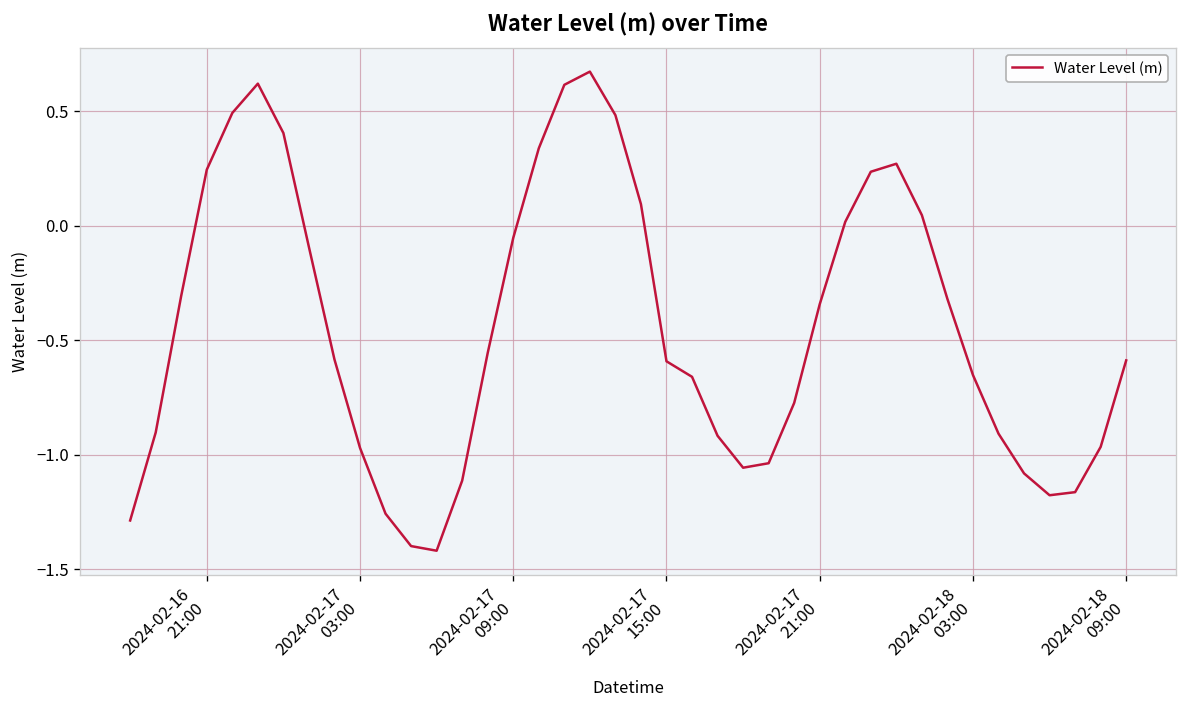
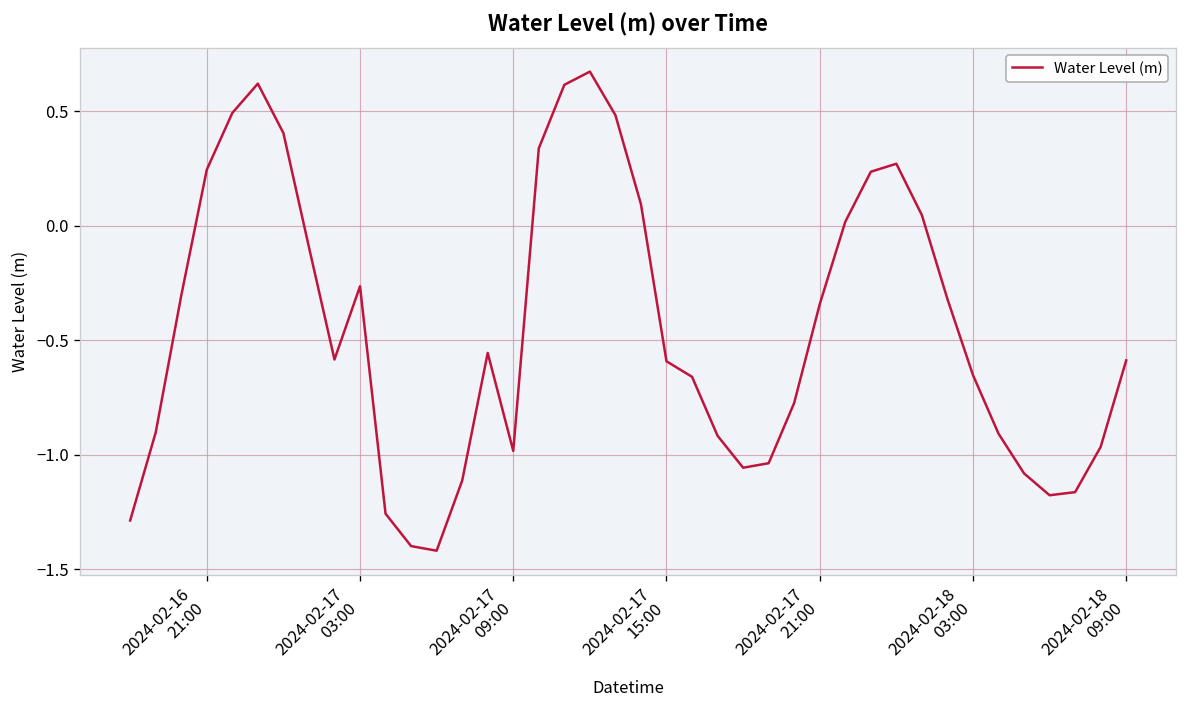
  {
    "2024-02-16 21:00": 0.24,
-   "2024-02-17 03:00": -0.97,
-   "2024-02-17 09:00": -0.05,
+   "2024-02-17 03:00": -0.26,
+   "2024-02-17 09:00": -0.98,
    "2024-02-17 15:00": -0.59,
    "2024-02-17 21:00": -0.34,
    "2024-02-18 03:00": -0.65,
    "2024-02-18 09:00": -0.59
  }
